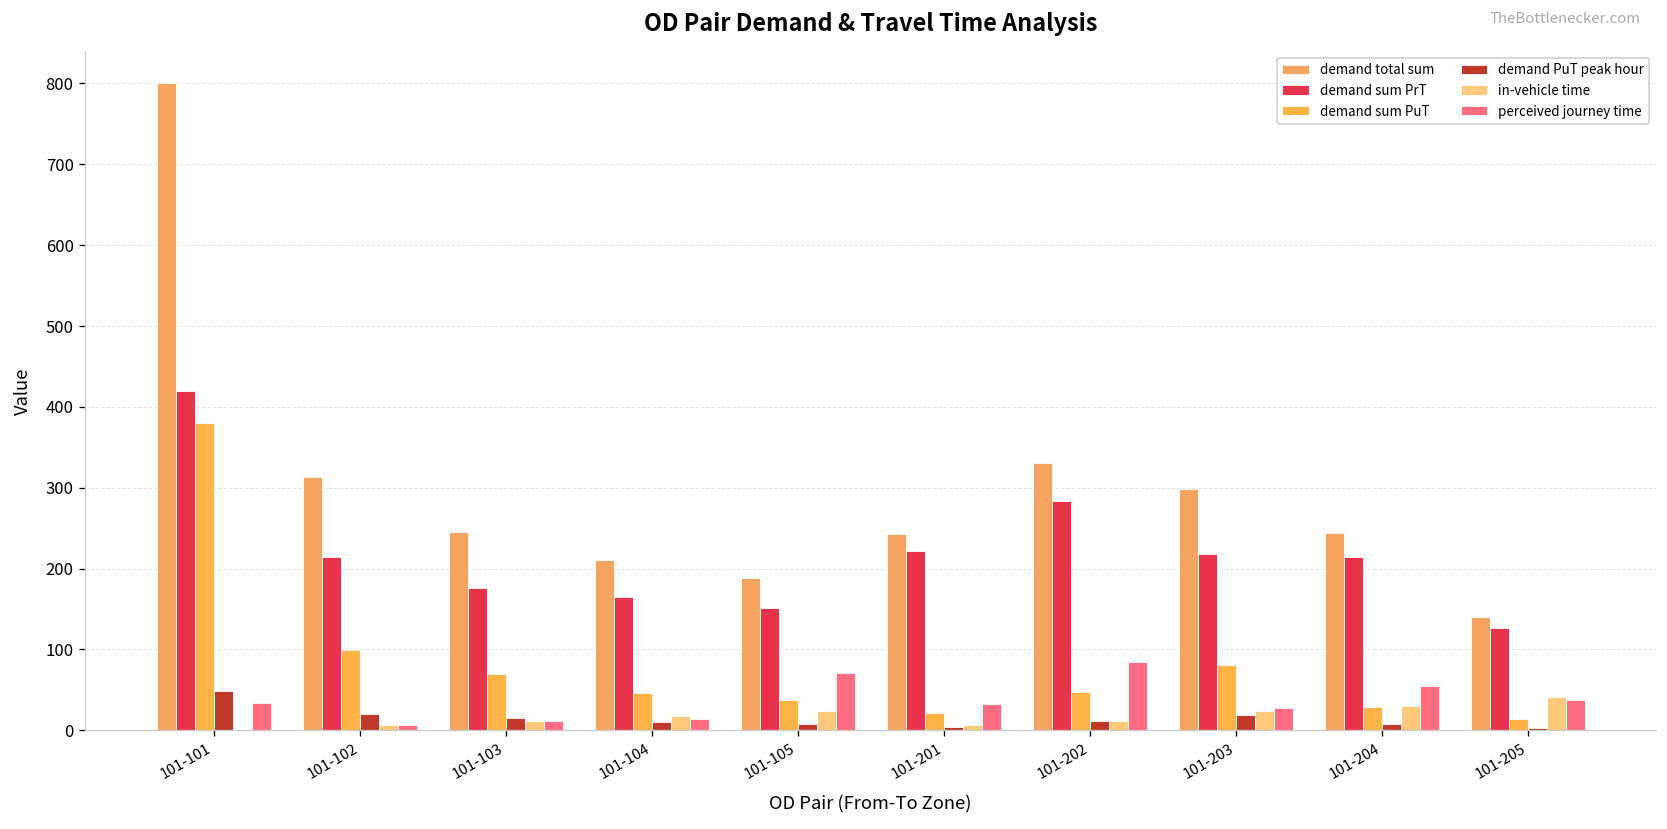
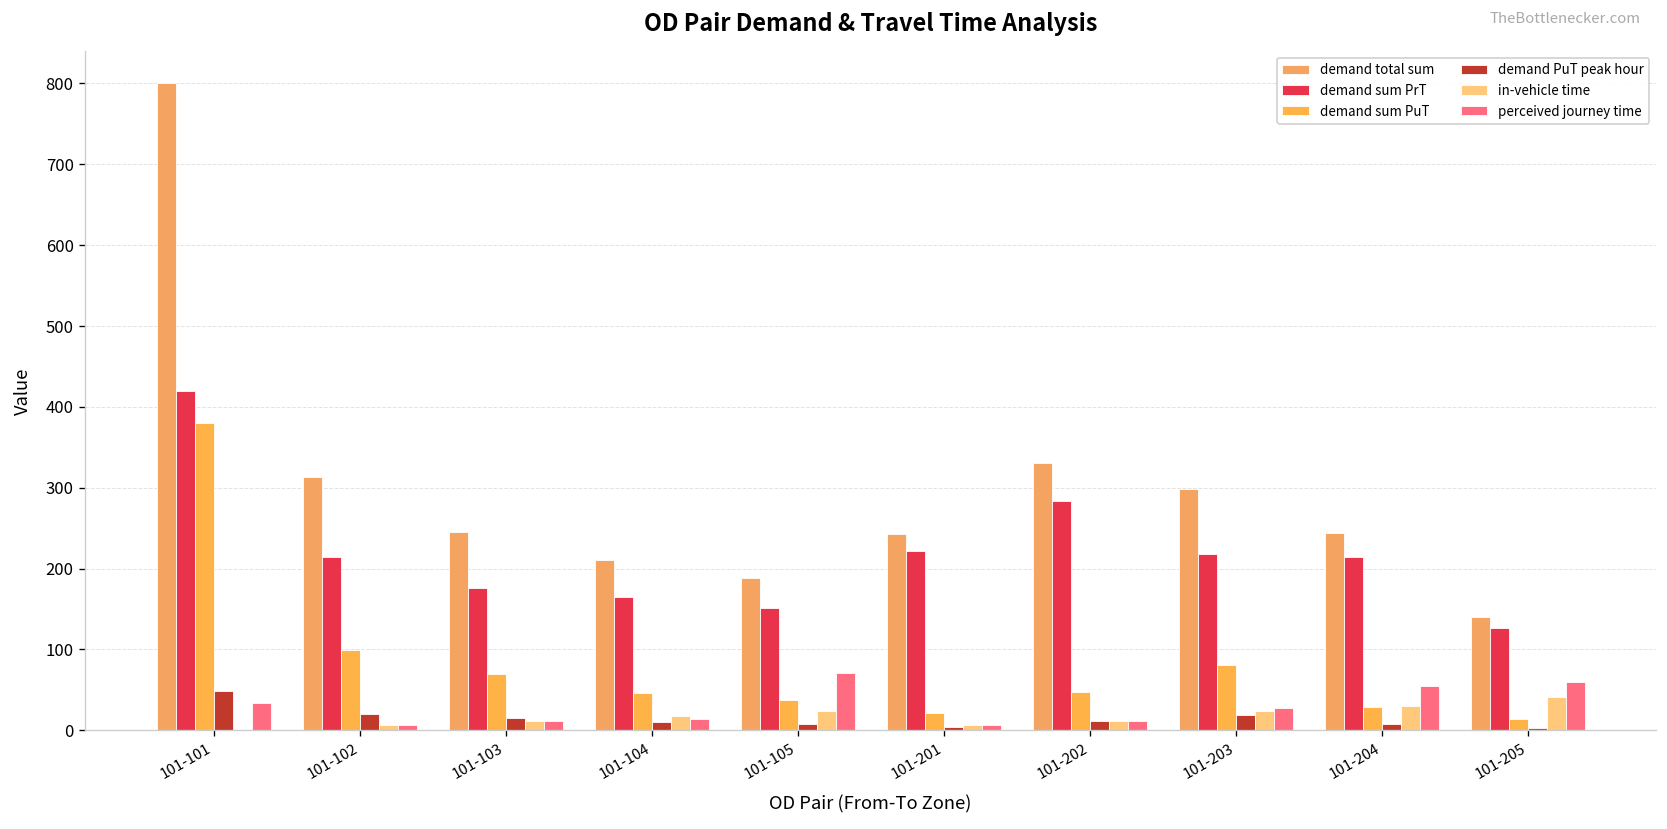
  {
    "perceived journey time": {
      "101-101": 30,
      "101-102": 10,
      "101-103": 10,
      "101-104": 10,
      "101-105": 70,
-     "101-201": 30,
-     "101-202": 90,
+     "101-201": 10,
+     "101-202": 10,
      "101-203": 30,
      "101-204": 50,
-     "101-205": 40
+     "101-205": 60
    }
  }
